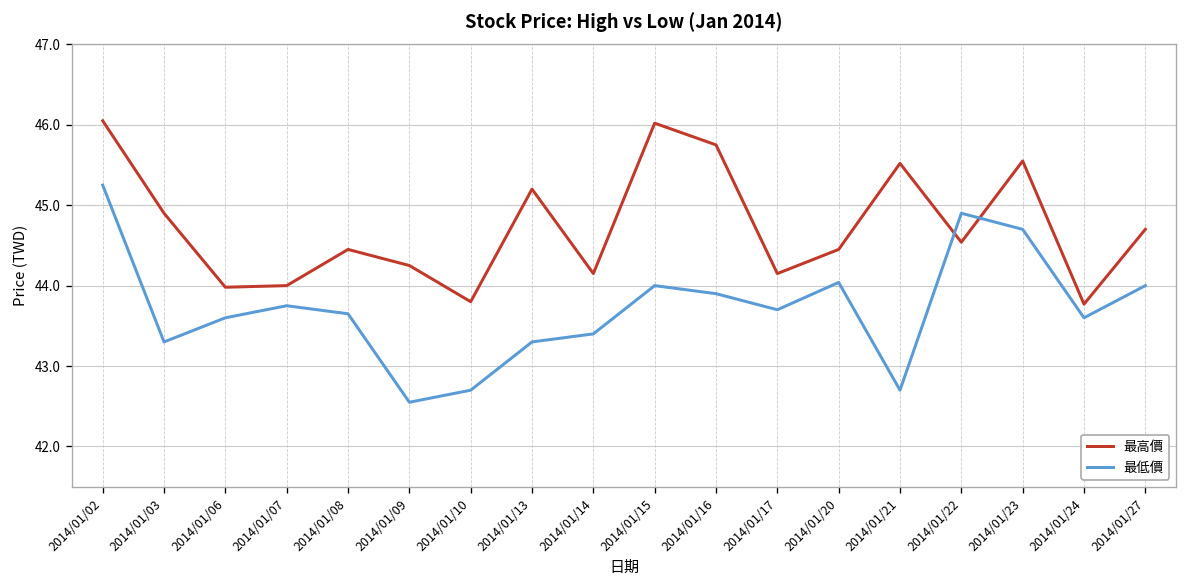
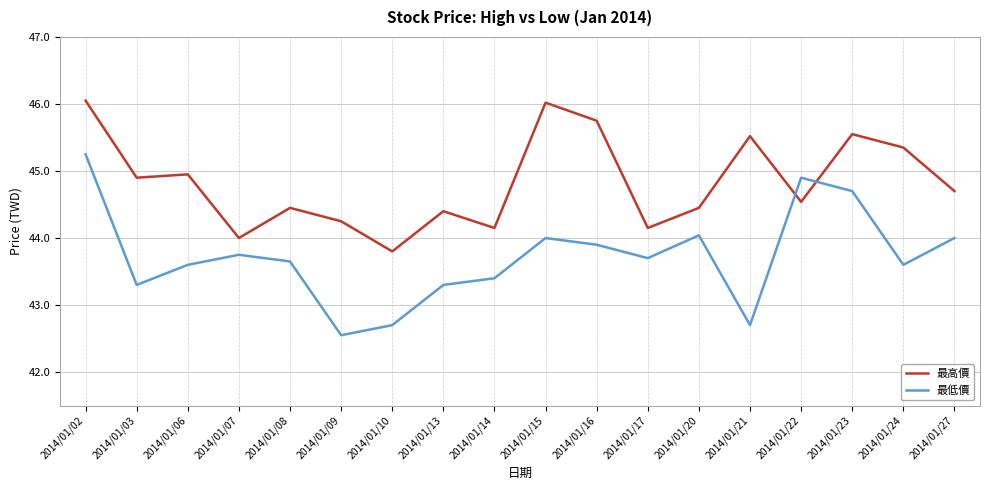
  {
    "最高價": {
      "2014/01/02": 46.1,
      "2014/01/03": 44.9,
-     "2014/01/06": 44.0,
+     "2014/01/06": 45.0,
      "2014/01/07": 44.0,
      "2014/01/08": 44.5,
      "2014/01/09": 44.3,
      "2014/01/10": 43.8,
-     "2014/01/13": 45.2,
+     "2014/01/13": 44.4,
      "2014/01/14": 44.2,
      "2014/01/15": 46.0,
      "2014/01/16": 45.8,
      "2014/01/17": 44.2,
      "2014/01/20": 44.5,
      "2014/01/21": 45.5,
      "2014/01/22": 44.5,
      "2014/01/23": 45.6,
-     "2014/01/24": 43.8,
+     "2014/01/24": 45.4,
      "2014/01/27": 44.7
    },
    "最低價": {
      "2014/01/02": 45.3,
      "2014/01/03": 43.3,
      "2014/01/06": 43.6,
      "2014/01/07": 43.8,
      "2014/01/08": 43.7,
      "2014/01/09": 42.6,
      "2014/01/10": 42.7,
      "2014/01/13": 43.3,
      "2014/01/14": 43.4,
      "2014/01/15": 44.0,
      "2014/01/16": 43.9,
      "2014/01/17": 43.7,
      "2014/01/20": 44.0,
      "2014/01/21": 42.7,
      "2014/01/22": 44.9,
      "2014/01/23": 44.7,
      "2014/01/24": 43.6,
      "2014/01/27": 44.0
    }
  }
